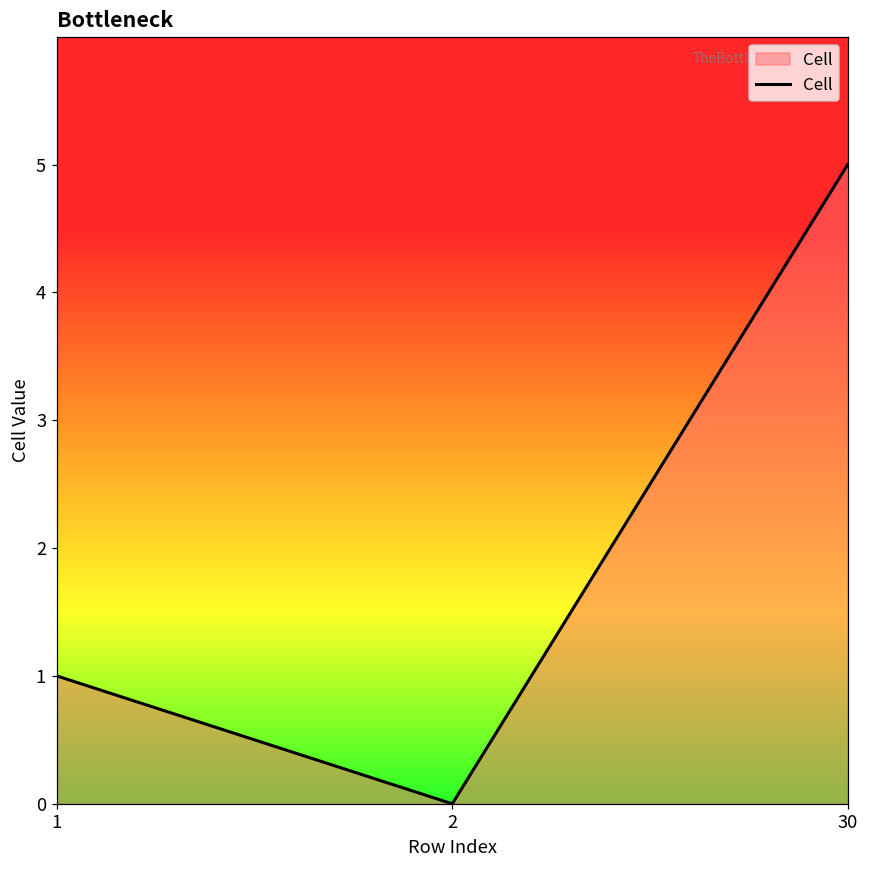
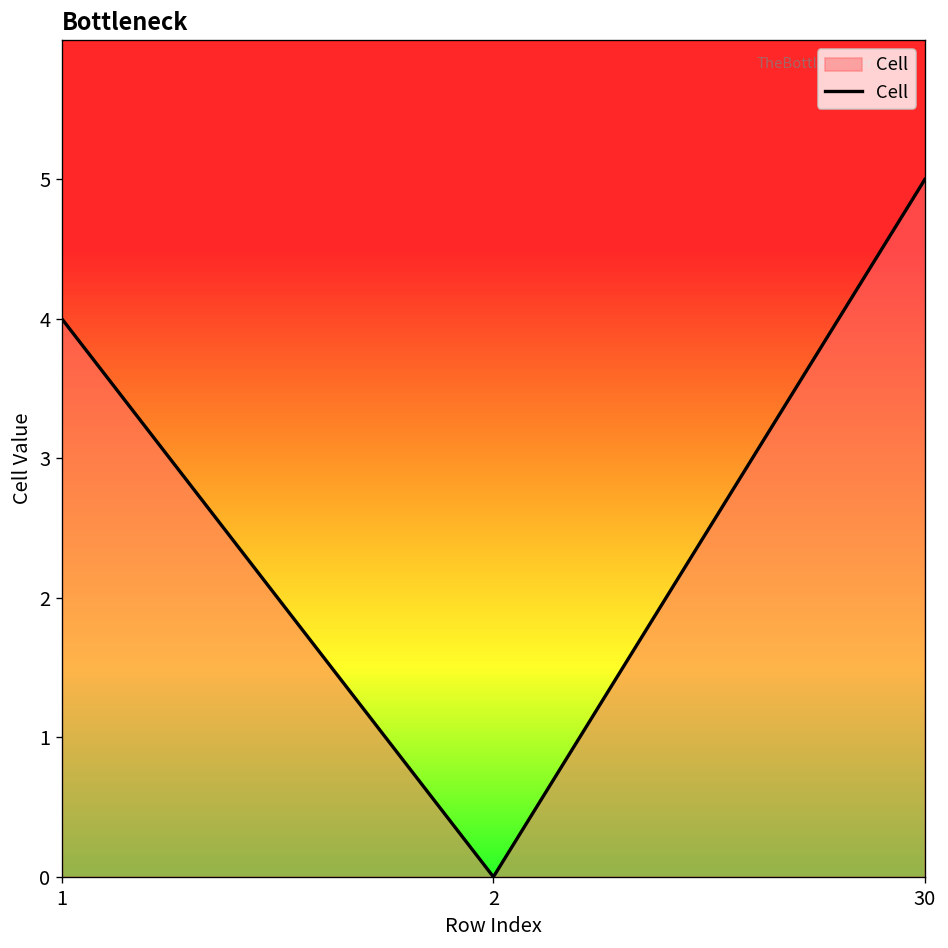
  {
-   "1": 1,
+   "1": 4,
    "2": 0,
    "30": 5
  }
